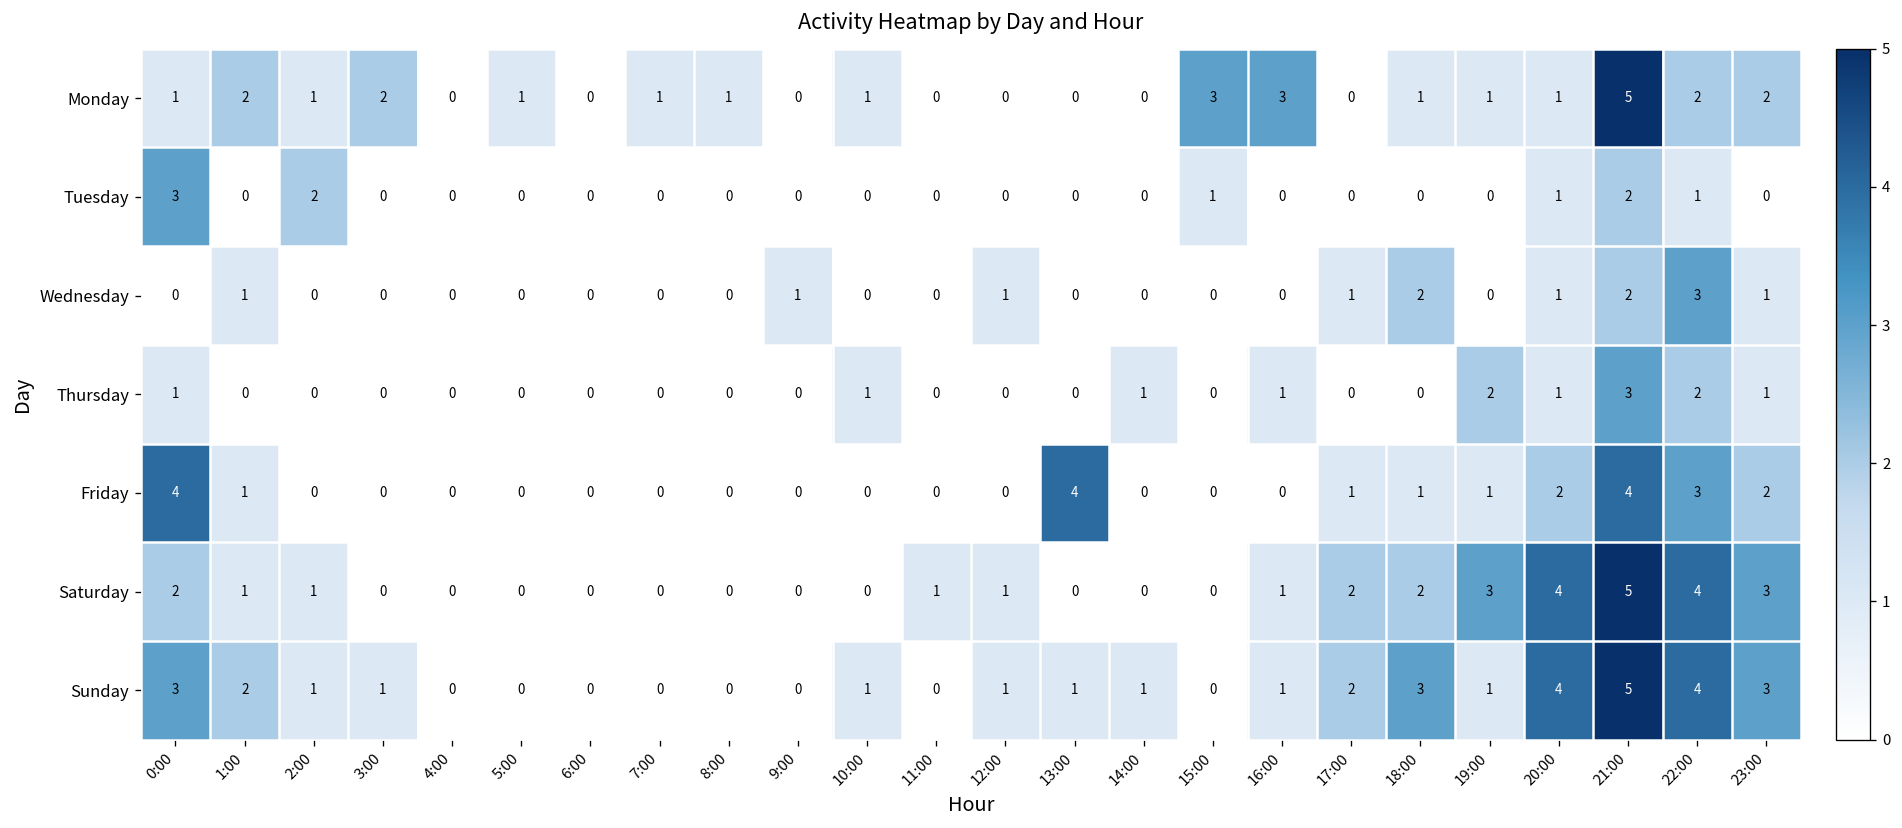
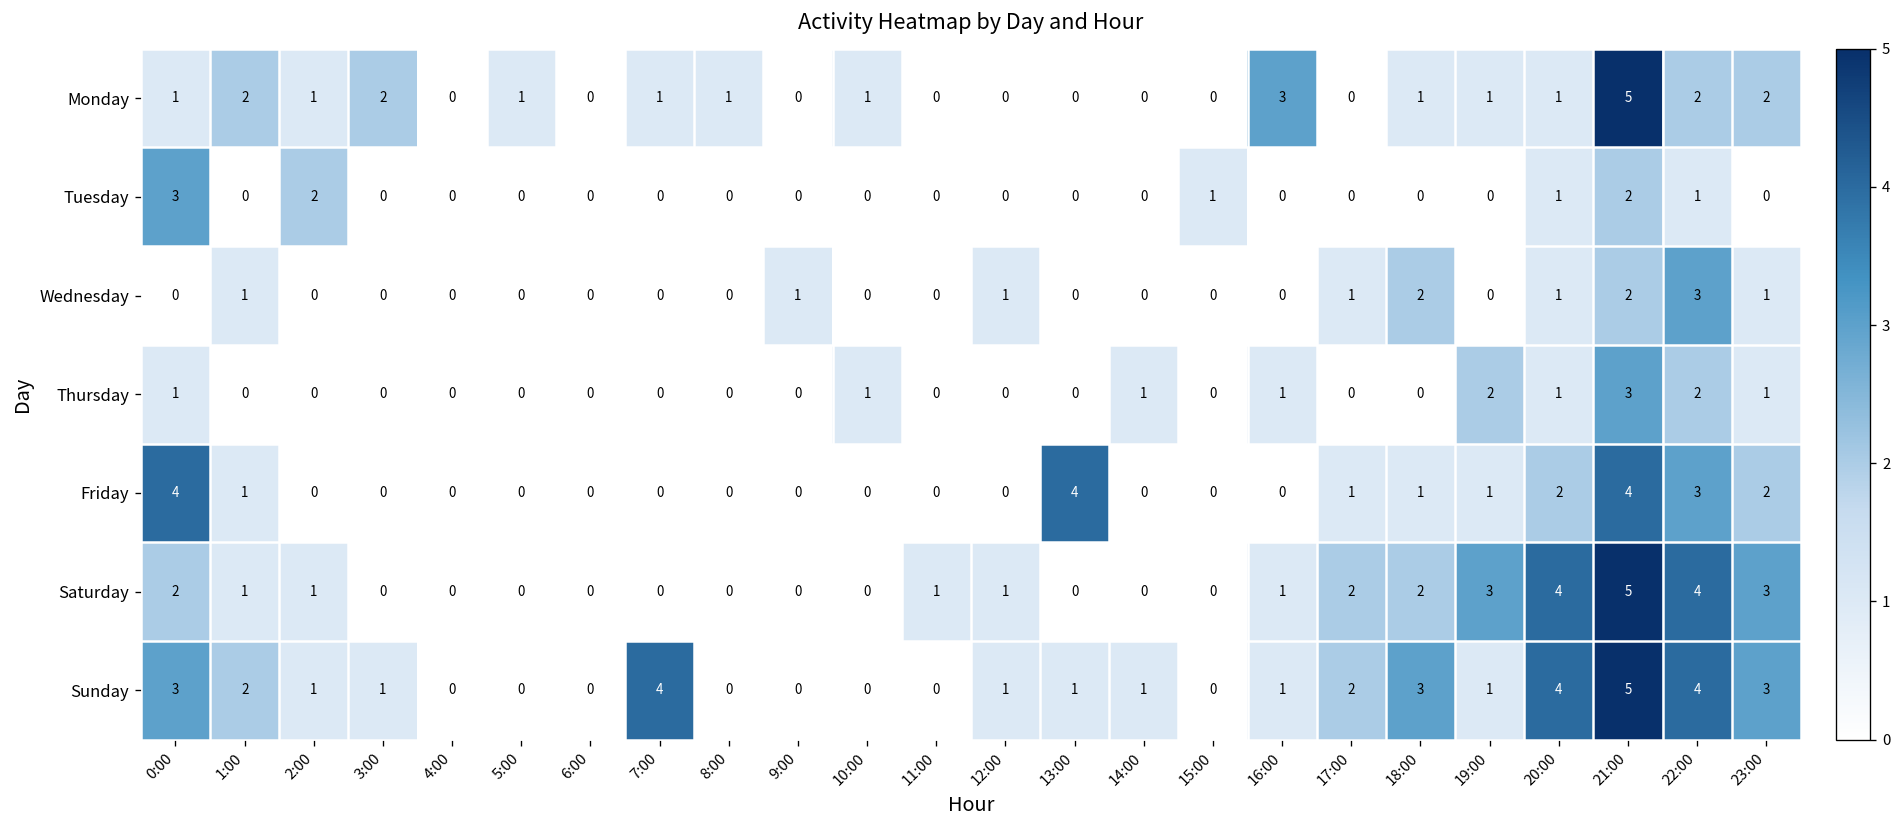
  {
    "Monday": {
      "0:00": 1,
      "1:00": 2,
      "2:00": 1,
      "3:00": 2,
      "4:00": 0,
      "5:00": 1,
      "6:00": 0,
      "7:00": 1,
      "8:00": 1,
      "9:00": 0,
      "10:00": 1,
      "11:00": 0,
      "12:00": 0,
      "13:00": 0,
      "14:00": 0,
-     "15:00": 3,
+     "15:00": 0,
      "16:00": 3,
      "17:00": 0,
      "18:00": 1,
      "19:00": 1,
      "20:00": 1,
      "21:00": 5,
      "22:00": 2,
      "23:00": 2
    },
    "Tuesday": {
      "0:00": 3,
      "1:00": 0,
      "2:00": 2,
      "3:00": 0,
      "4:00": 0,
      "5:00": 0,
      "6:00": 0,
      "7:00": 0,
      "8:00": 0,
      "9:00": 0,
      "10:00": 0,
      "11:00": 0,
      "12:00": 0,
      "13:00": 0,
      "14:00": 0,
      "15:00": 1,
      "16:00": 0,
      "17:00": 0,
      "18:00": 0,
      "19:00": 0,
      "20:00": 1,
      "21:00": 2,
      "22:00": 1,
      "23:00": 0
    },
    "Wednesday": {
      "0:00": 0,
      "1:00": 1,
      "2:00": 0,
      "3:00": 0,
      "4:00": 0,
      "5:00": 0,
      "6:00": 0,
      "7:00": 0,
      "8:00": 0,
      "9:00": 1,
      "10:00": 0,
      "11:00": 0,
      "12:00": 1,
      "13:00": 0,
      "14:00": 0,
      "15:00": 0,
      "16:00": 0,
      "17:00": 1,
      "18:00": 2,
      "19:00": 0,
      "20:00": 1,
      "21:00": 2,
      "22:00": 3,
      "23:00": 1
    },
    "Thursday": {
      "0:00": 1,
      "1:00": 0,
      "2:00": 0,
      "3:00": 0,
      "4:00": 0,
      "5:00": 0,
      "6:00": 0,
      "7:00": 0,
      "8:00": 0,
      "9:00": 0,
      "10:00": 1,
      "11:00": 0,
      "12:00": 0,
      "13:00": 0,
      "14:00": 1,
      "15:00": 0,
      "16:00": 1,
      "17:00": 0,
      "18:00": 0,
      "19:00": 2,
      "20:00": 1,
      "21:00": 3,
      "22:00": 2,
      "23:00": 1
    },
    "Friday": {
      "0:00": 4,
      "1:00": 1,
      "2:00": 0,
      "3:00": 0,
      "4:00": 0,
      "5:00": 0,
      "6:00": 0,
      "7:00": 0,
      "8:00": 0,
      "9:00": 0,
      "10:00": 0,
      "11:00": 0,
      "12:00": 0,
      "13:00": 4,
      "14:00": 0,
      "15:00": 0,
      "16:00": 0,
      "17:00": 1,
      "18:00": 1,
      "19:00": 1,
      "20:00": 2,
      "21:00": 4,
      "22:00": 3,
      "23:00": 2
    },
    "Saturday": {
      "0:00": 2,
      "1:00": 1,
      "2:00": 1,
      "3:00": 0,
      "4:00": 0,
      "5:00": 0,
      "6:00": 0,
      "7:00": 0,
      "8:00": 0,
      "9:00": 0,
      "10:00": 0,
      "11:00": 1,
      "12:00": 1,
      "13:00": 0,
      "14:00": 0,
      "15:00": 0,
      "16:00": 1,
      "17:00": 2,
      "18:00": 2,
      "19:00": 3,
      "20:00": 4,
      "21:00": 5,
      "22:00": 4,
      "23:00": 3
    },
    "Sunday": {
      "0:00": 3,
      "1:00": 2,
      "2:00": 1,
      "3:00": 1,
      "4:00": 0,
      "5:00": 0,
      "6:00": 0,
-     "7:00": 0,
+     "7:00": 4,
      "8:00": 0,
      "9:00": 0,
-     "10:00": 1,
+     "10:00": 0,
      "11:00": 0,
      "12:00": 1,
      "13:00": 1,
      "14:00": 1,
      "15:00": 0,
      "16:00": 1,
      "17:00": 2,
      "18:00": 3,
      "19:00": 1,
      "20:00": 4,
      "21:00": 5,
      "22:00": 4,
      "23:00": 3
    }
  }
